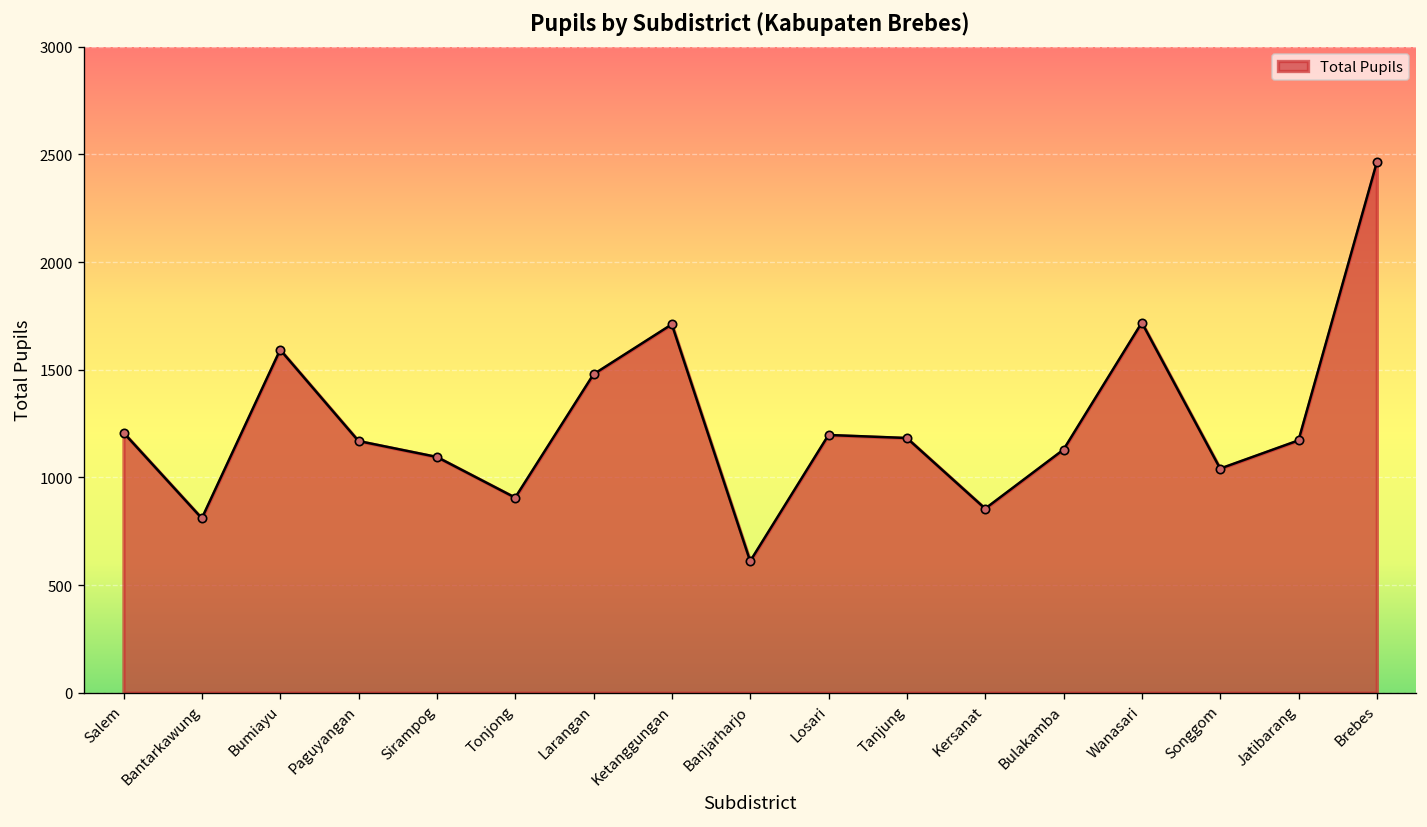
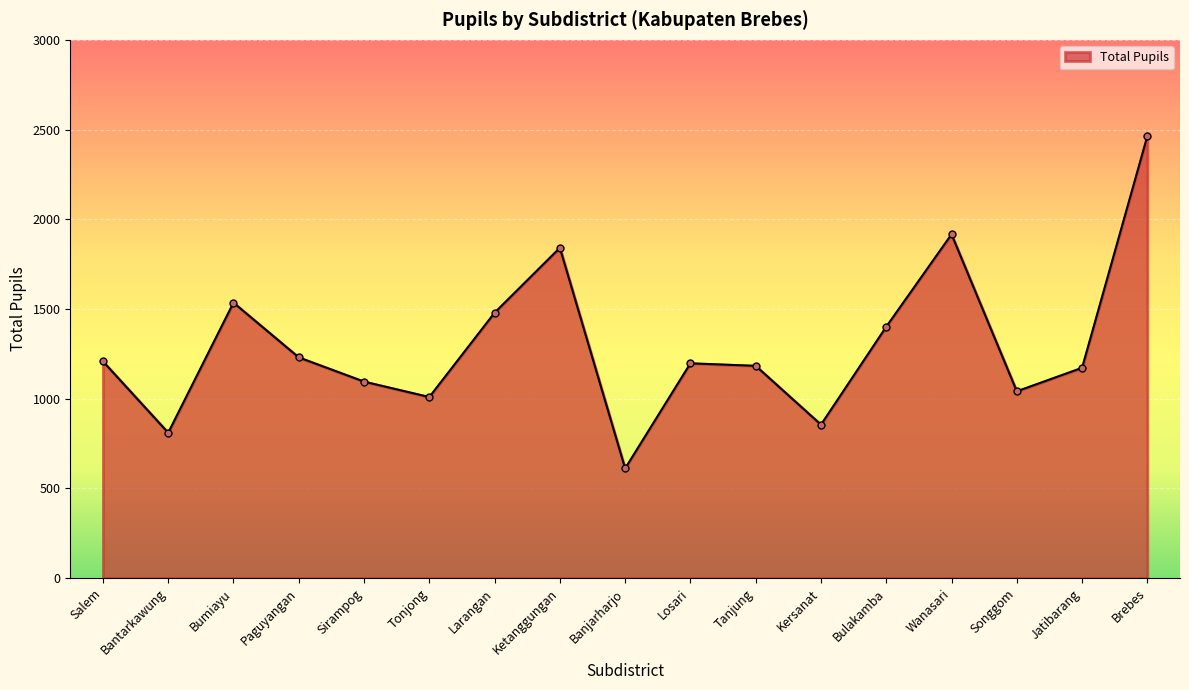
  {
    "Salem": 1210,
    "Bantarkawung": 810,
-   "Bumiayu": 1590,
-   "Paguyangan": 1170,
+   "Bumiayu": 1540,
+   "Paguyangan": 1230,
    "Sirampog": 1100,
-   "Tonjong": 910,
+   "Tonjong": 1010,
    "Larangan": 1480,
-   "Ketanggungan": 1710,
+   "Ketanggungan": 1840,
    "Banjarharjo": 610,
    "Losari": 1200,
    "Tanjung": 1180,
    "Kersanat": 860,
-   "Bulakamba": 1130,
-   "Wanasari": 1720,
+   "Bulakamba": 1400,
+   "Wanasari": 1920,
    "Songgom": 1040,
    "Jatibarang": 1170,
    "Brebes": 2460
  }
